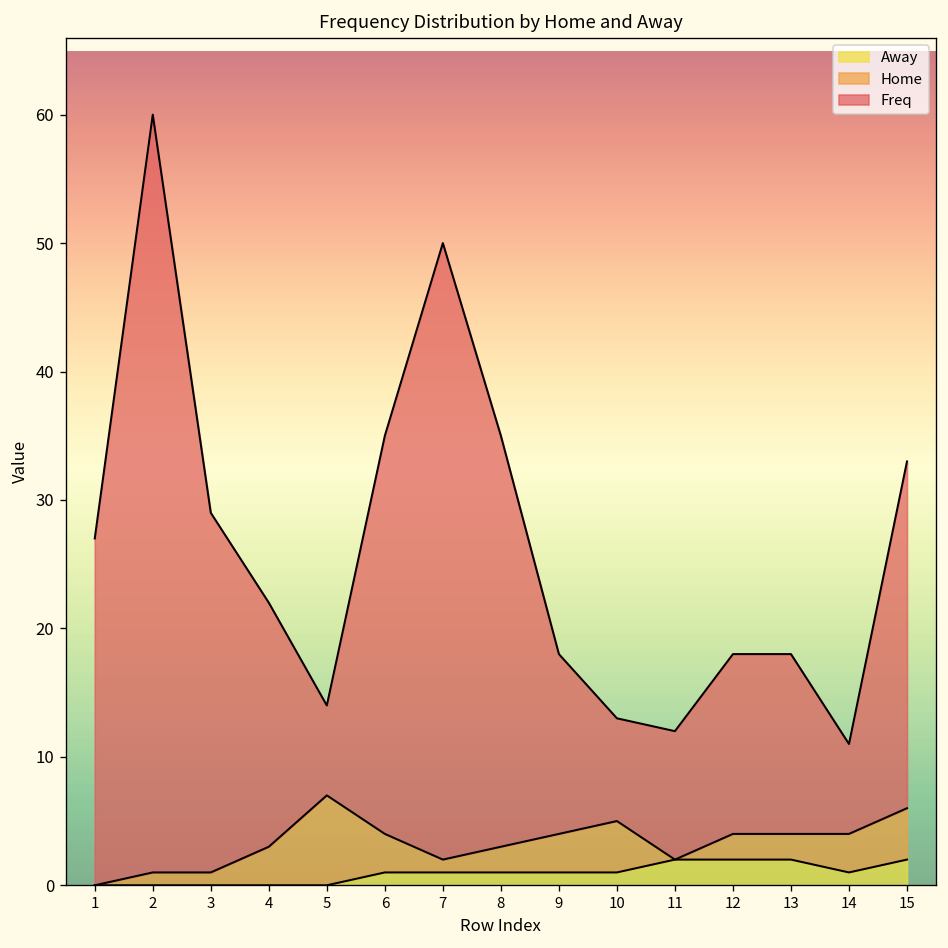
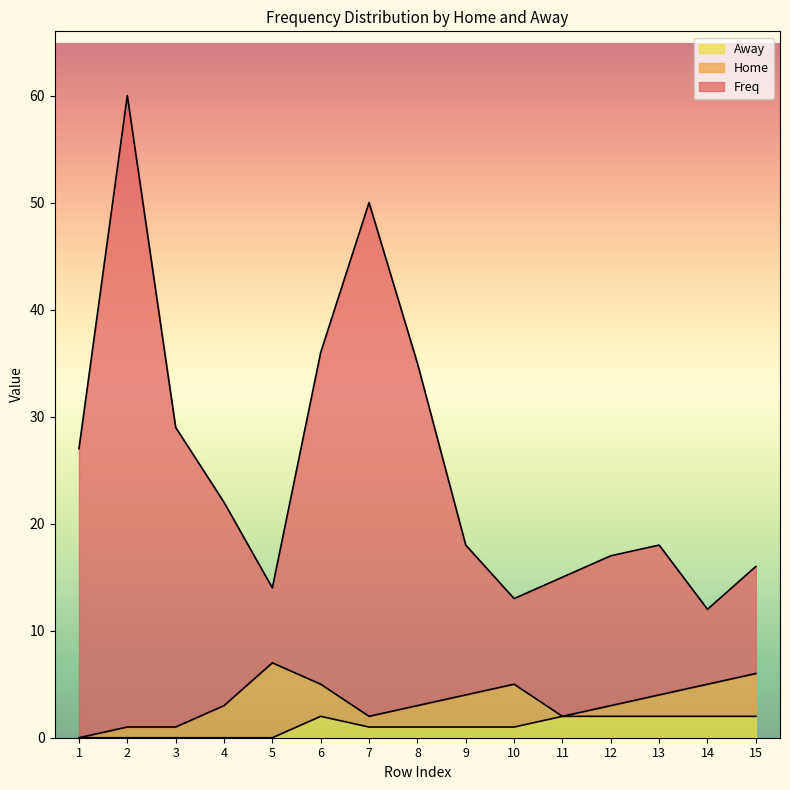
  {
    "Away": {
      "2": 0,
      "3": 0,
      "4": 0,
      "5": 0,
-     "6": 1,
+     "6": 2,
      "7": 1,
      "8": 1,
      "9": 1,
      "10": 1,
      "12": 2,
      "13": 2,
-     "14": 1,
+     "14": 2,
      "15": 2
    },
    "Home": {
      "2": 1,
      "3": 1,
      "4": 3,
      "5": 7,
      "6": 3,
      "7": 1,
      "8": 2,
      "9": 3,
      "10": 4,
-     "12": 2,
+     "12": 1,
      "13": 2,
      "14": 3,
      "15": 4
    },
    "Freq": {
      "1": 27,
      "2": 59,
      "3": 28,
      "4": 19,
      "5": 7,
      "6": 31,
      "7": 48,
      "8": 32,
      "9": 14,
      "10": 8,
-     "11": 10,
+     "11": 13,
      "12": 14,
      "13": 14,
      "14": 7,
-     "15": 27
+     "15": 10
    }
  }
